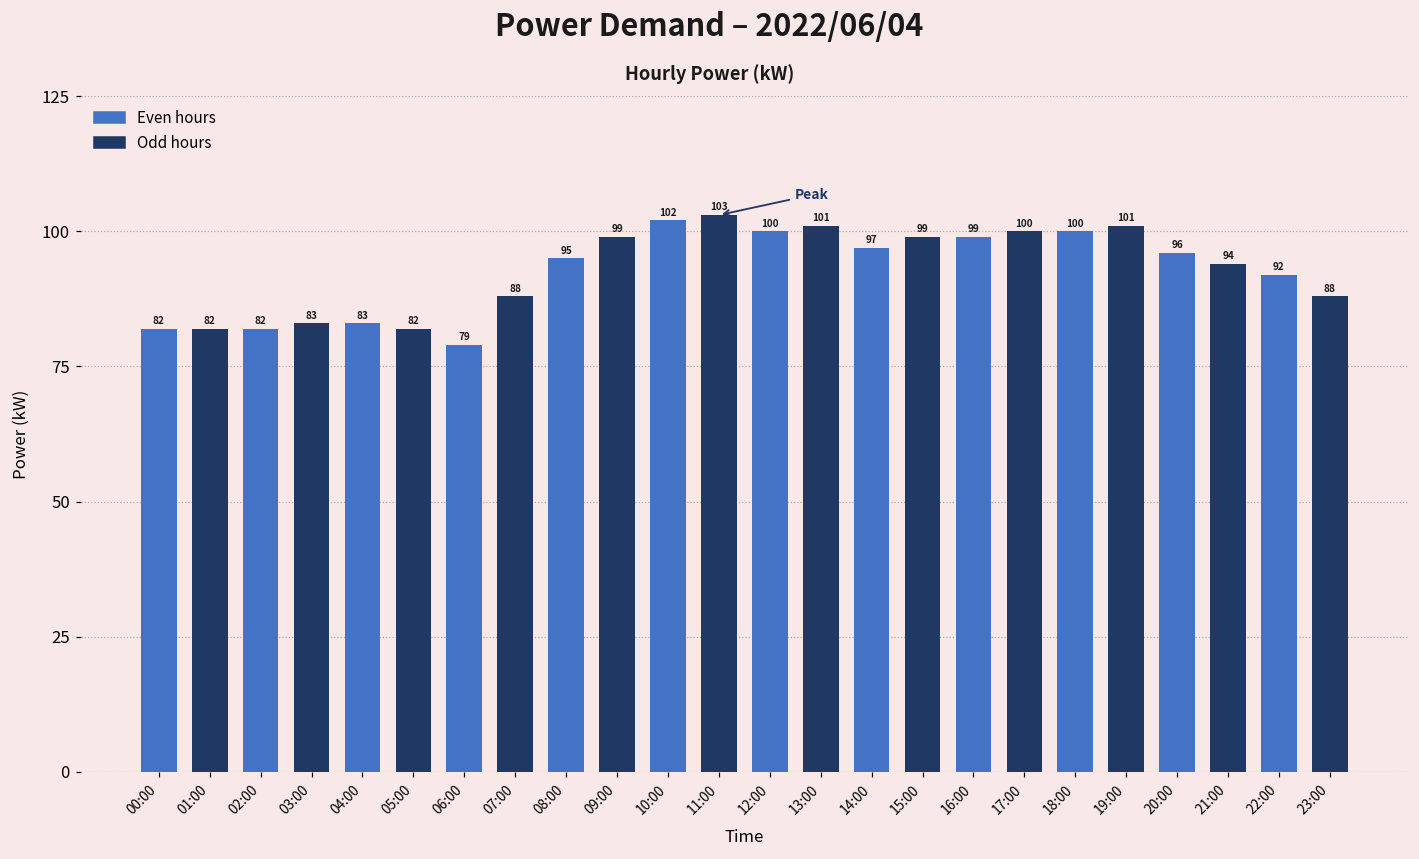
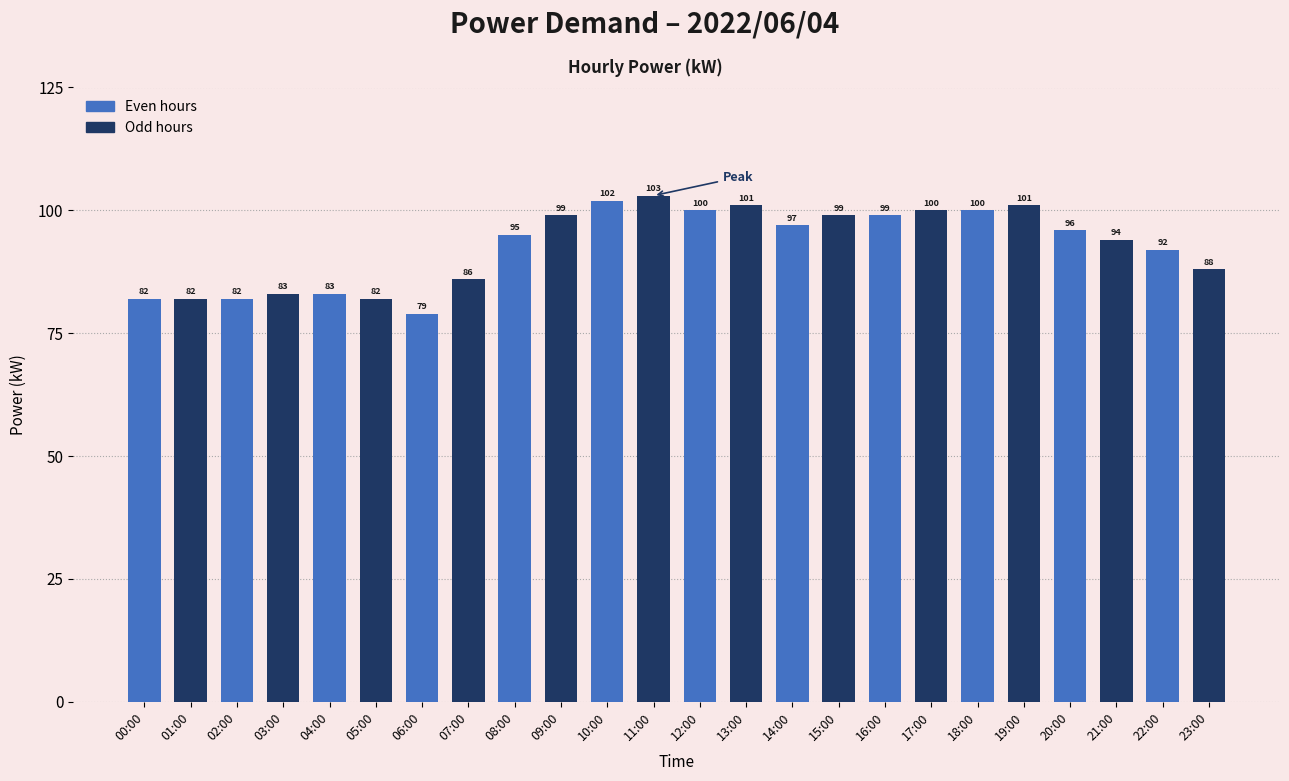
  {
    "00:00": 82,
    "01:00": 82,
    "02:00": 82,
    "03:00": 83,
    "04:00": 83,
    "05:00": 82,
    "06:00": 79,
-   "07:00": 88,
+   "07:00": 86,
    "08:00": 95,
    "09:00": 99,
    "10:00": 102,
    "12:00": 100,
    "14:00": 97,
    "15:00": 99,
    "16:00": 99,
    "17:00": 100,
    "18:00": 100,
    "19:00": 101,
    "20:00": 96,
    "21:00": 94,
    "22:00": 92,
    "23:00": 88
  }
